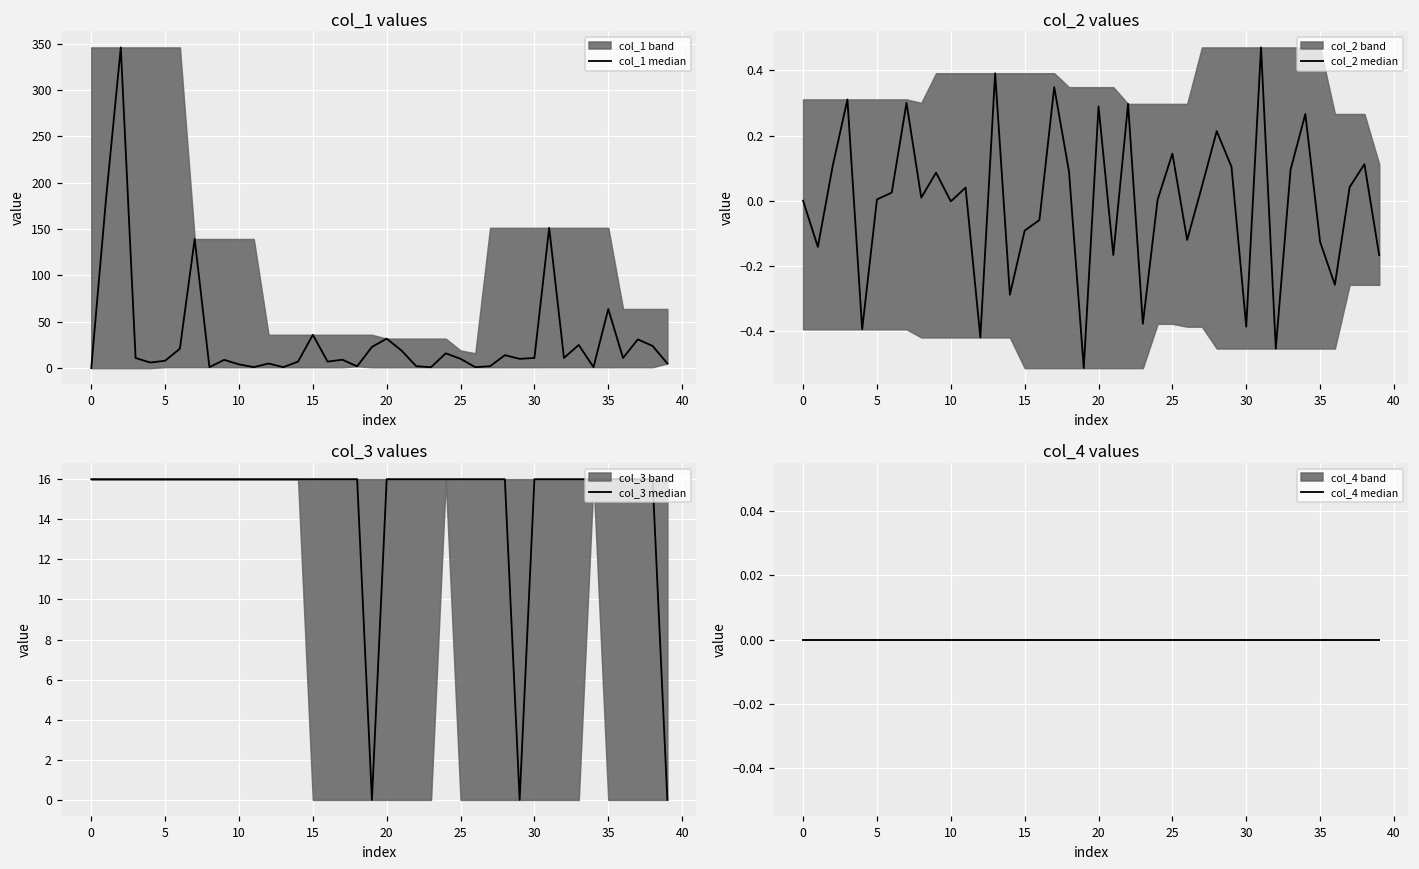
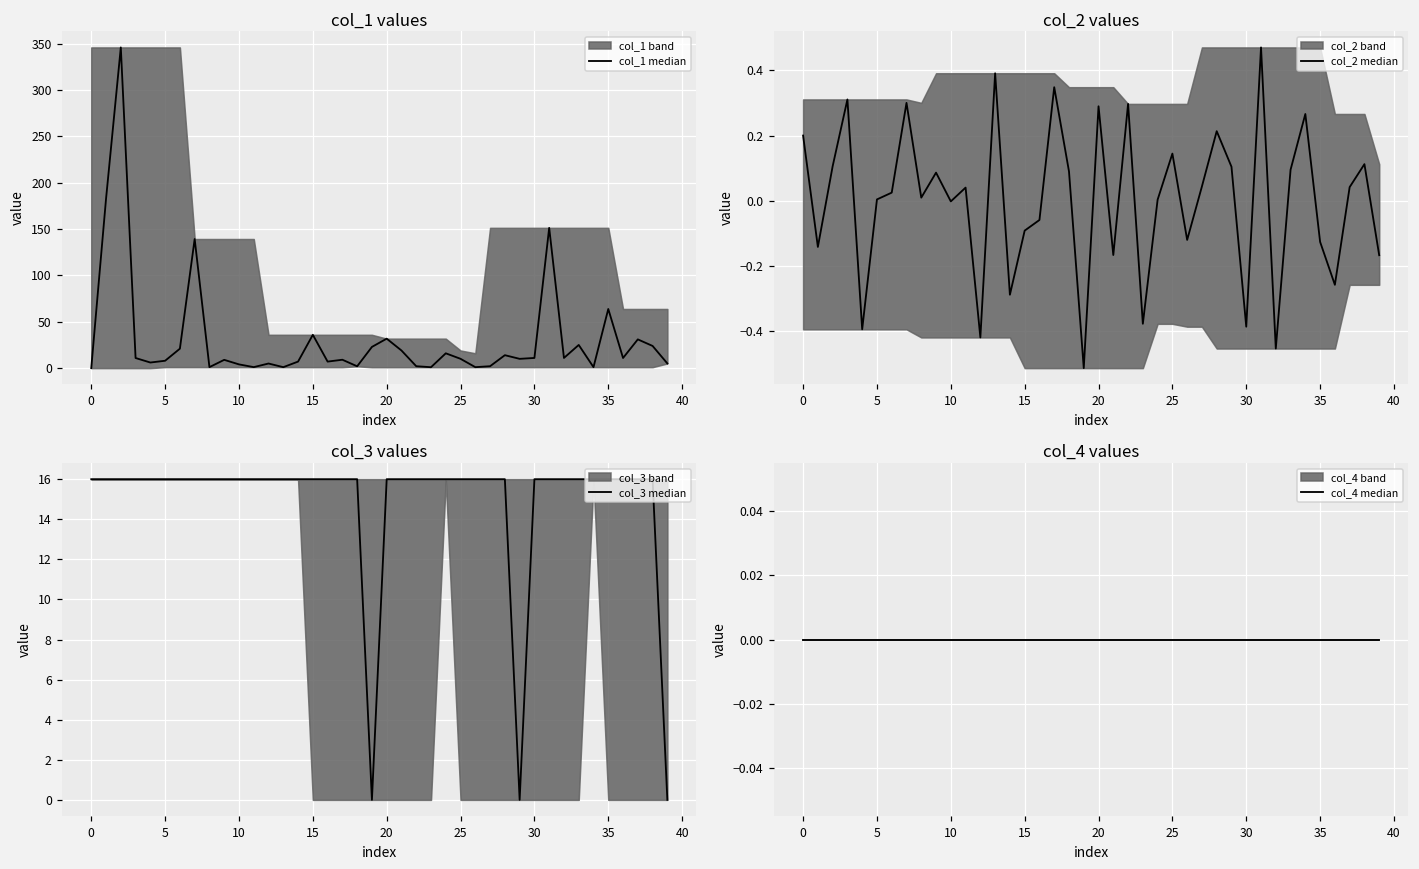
  {
    "col_1 values": {
      "col_1 median": {
        "0": 0
      }
    },
    "col_2 values": {
      "col_2 median": {
-       "0": 0.0
+       "0": 0.2
      }
    },
    "col_4 values": {
      "0": 0.000
    }
  }
